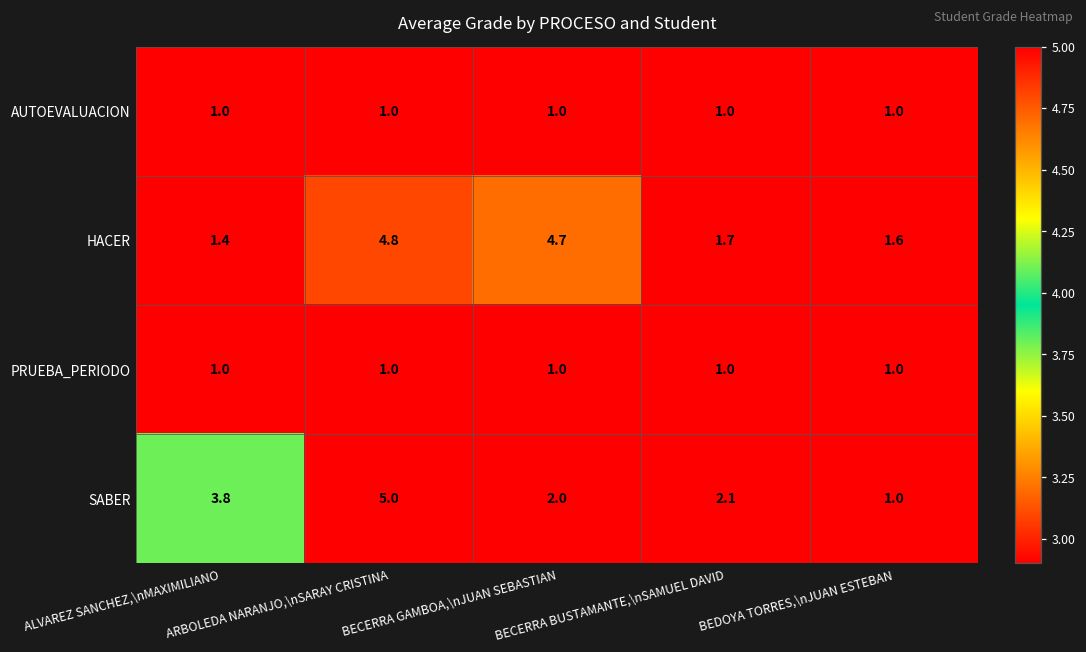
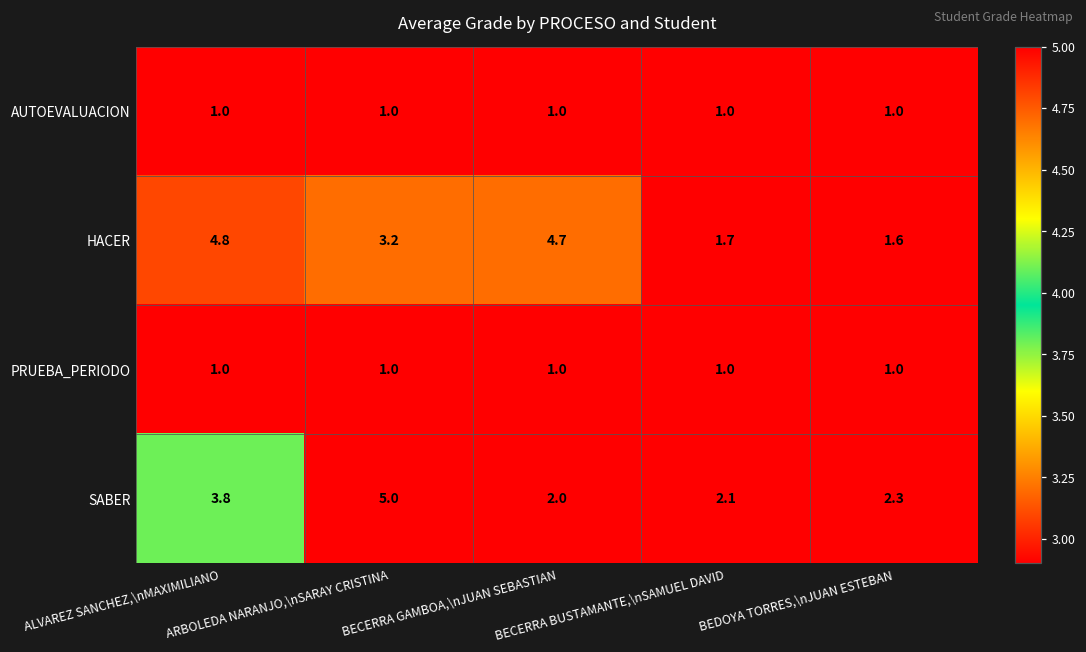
  {
    "AUTOEVALUACION": {
      "ALVAREZ SANCHEZ,\\nMAXIMILIANO": 1.0,
      "ARBOLEDA NARANJO,\\nSARAY CRISTINA": 1.0,
      "BECERRA GAMBOA,\\nJUAN SEBASTIAN": 1.0,
      "BECERRA BUSTAMANTE,\\nSAMUEL DAVID": 1.0,
      "BEDOYA TORRES,\\nJUAN ESTEBAN": 1.0
    },
    "HACER": {
-     "ALVAREZ SANCHEZ,\\nMAXIMILIANO": 1.4,
-     "ARBOLEDA NARANJO,\\nSARAY CRISTINA": 4.8,
+     "ALVAREZ SANCHEZ,\\nMAXIMILIANO": 4.8,
+     "ARBOLEDA NARANJO,\\nSARAY CRISTINA": 3.2,
      "BECERRA GAMBOA,\\nJUAN SEBASTIAN": 4.7,
      "BECERRA BUSTAMANTE,\\nSAMUEL DAVID": 1.7,
      "BEDOYA TORRES,\\nJUAN ESTEBAN": 1.6
    },
    "PRUEBA_PERIODO": {
      "ALVAREZ SANCHEZ,\\nMAXIMILIANO": 1.0,
      "ARBOLEDA NARANJO,\\nSARAY CRISTINA": 1.0,
      "BECERRA GAMBOA,\\nJUAN SEBASTIAN": 1.0,
      "BECERRA BUSTAMANTE,\\nSAMUEL DAVID": 1.0,
      "BEDOYA TORRES,\\nJUAN ESTEBAN": 1.0
    },
    "SABER": {
      "ALVAREZ SANCHEZ,\\nMAXIMILIANO": 3.8,
      "ARBOLEDA NARANJO,\\nSARAY CRISTINA": 5.0,
      "BECERRA GAMBOA,\\nJUAN SEBASTIAN": 2.0,
      "BECERRA BUSTAMANTE,\\nSAMUEL DAVID": 2.1,
-     "BEDOYA TORRES,\\nJUAN ESTEBAN": 1.0
+     "BEDOYA TORRES,\\nJUAN ESTEBAN": 2.3
    }
  }
